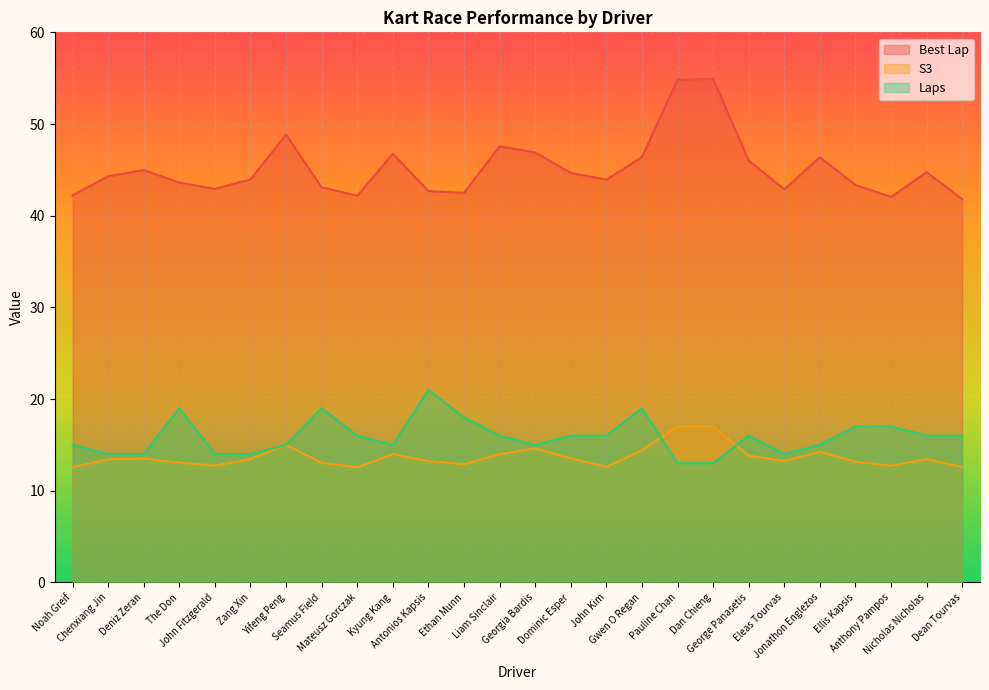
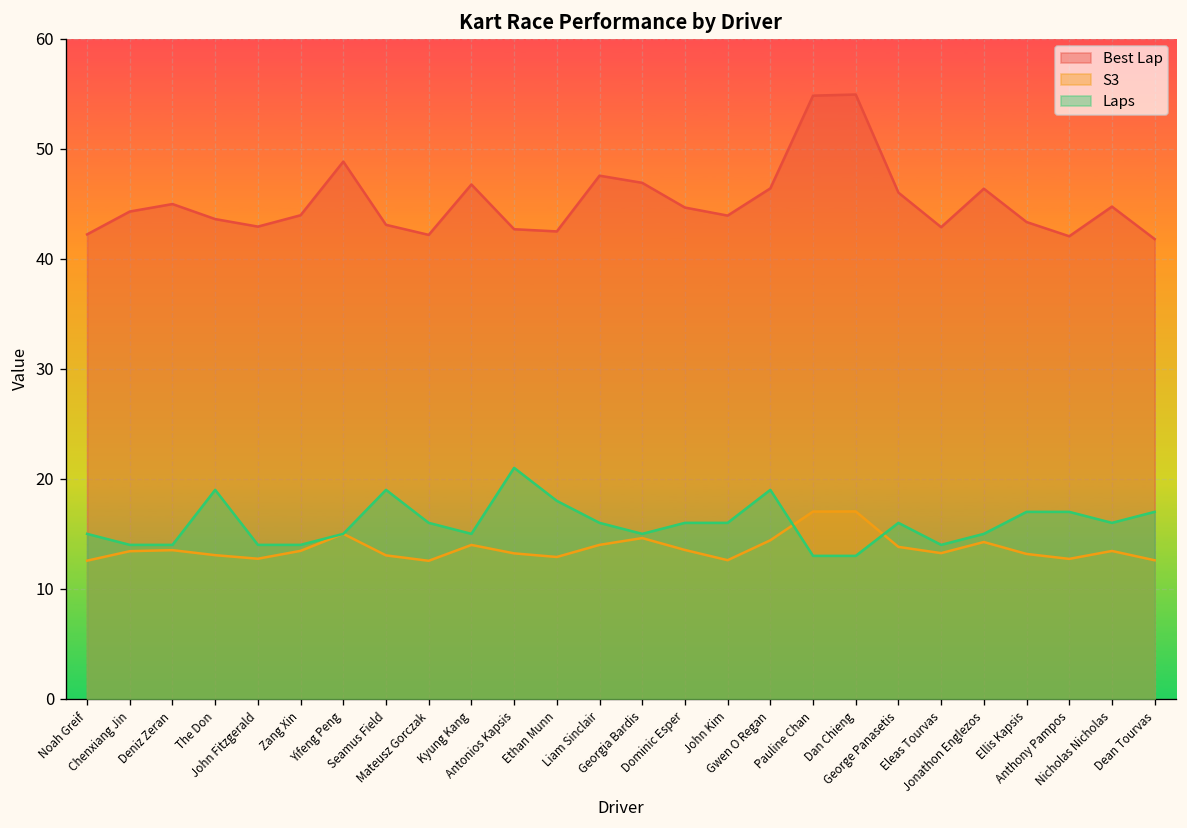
  {
    "Laps": {
      "Noah Greif": 15,
      "Chenxiang Jin": 14,
      "Deniz Zeran": 14,
      "The Don": 19,
      "John Fitzgerald": 14,
      "Zang Xin": 14,
      "Seamus Field": 19,
      "Mateusz Gorczak": 16,
      "Kyung Kang": 15,
      "Antonios Kapsis": 21,
      "Ethan Munn": 18,
      "Liam Sinclair": 16,
      "Georgia Bardis": 15,
      "Dominic Esper": 16,
      "John Kim": 16,
      "Gwen O Regan": 19,
      "Pauline Chan": 13,
      "Dan Chieng": 13,
      "George Panasetis": 16,
      "Eleas Tourvas": 14,
      "Jonathon Englezos": 15,
      "Ellis Kapsis": 17,
      "Anthony Pampos": 17,
      "Nicholas Nicholas": 16,
-     "Dean Tourvas": 16
+     "Dean Tourvas": 17
    }
  }
